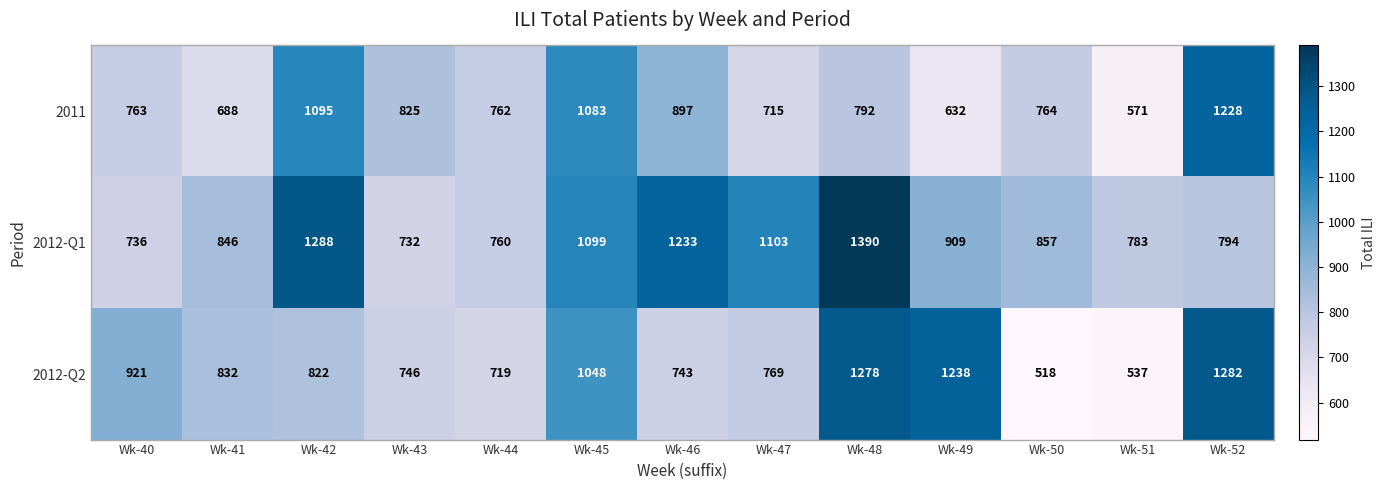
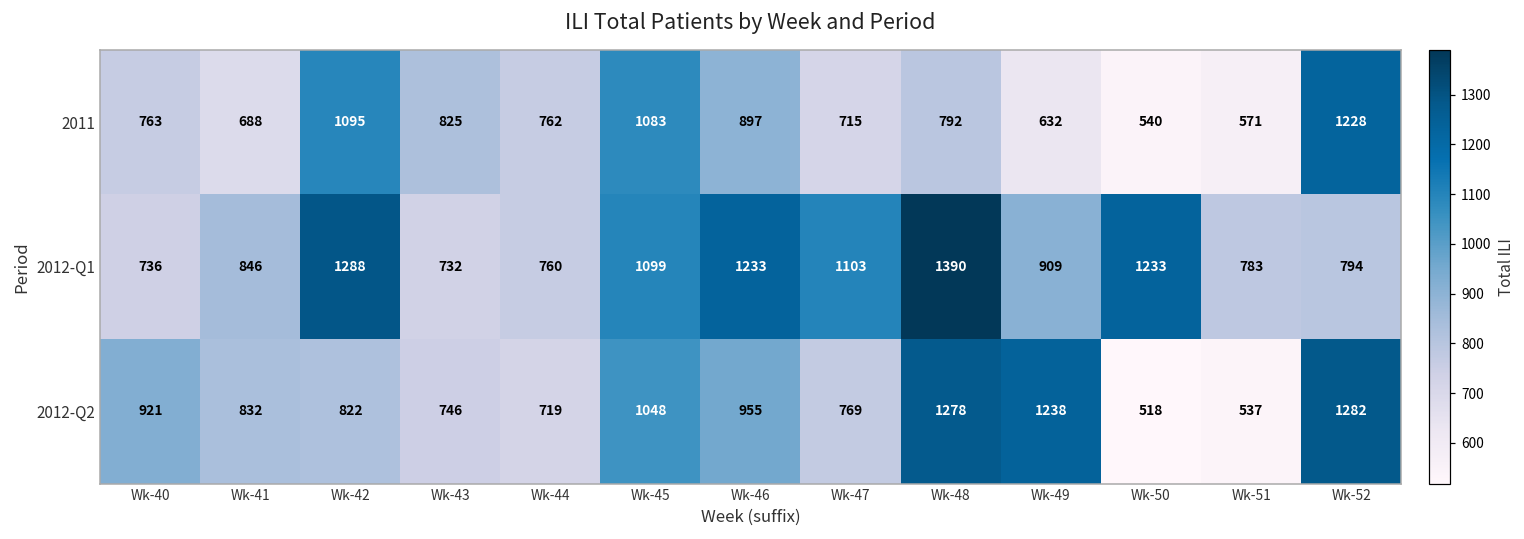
  {
    "2011": {
      "Wk-40": 763,
      "Wk-41": 688,
      "Wk-42": 1095,
      "Wk-43": 825,
      "Wk-44": 762,
      "Wk-45": 1083,
      "Wk-46": 897,
      "Wk-47": 715,
      "Wk-48": 792,
      "Wk-49": 632,
-     "Wk-50": 764,
+     "Wk-50": 540,
      "Wk-51": 571,
      "Wk-52": 1228
    },
    "2012-Q1": {
      "Wk-40": 736,
      "Wk-41": 846,
      "Wk-42": 1288,
      "Wk-43": 732,
      "Wk-44": 760,
      "Wk-45": 1099,
      "Wk-46": 1233,
      "Wk-47": 1103,
      "Wk-48": 1390,
      "Wk-49": 909,
-     "Wk-50": 857,
+     "Wk-50": 1233,
      "Wk-51": 783,
      "Wk-52": 794
    },
    "2012-Q2": {
      "Wk-40": 921,
      "Wk-41": 832,
      "Wk-42": 822,
      "Wk-43": 746,
      "Wk-44": 719,
      "Wk-45": 1048,
-     "Wk-46": 743,
+     "Wk-46": 955,
      "Wk-47": 769,
      "Wk-48": 1278,
      "Wk-49": 1238,
      "Wk-50": 518,
      "Wk-51": 537,
      "Wk-52": 1282
    }
  }
